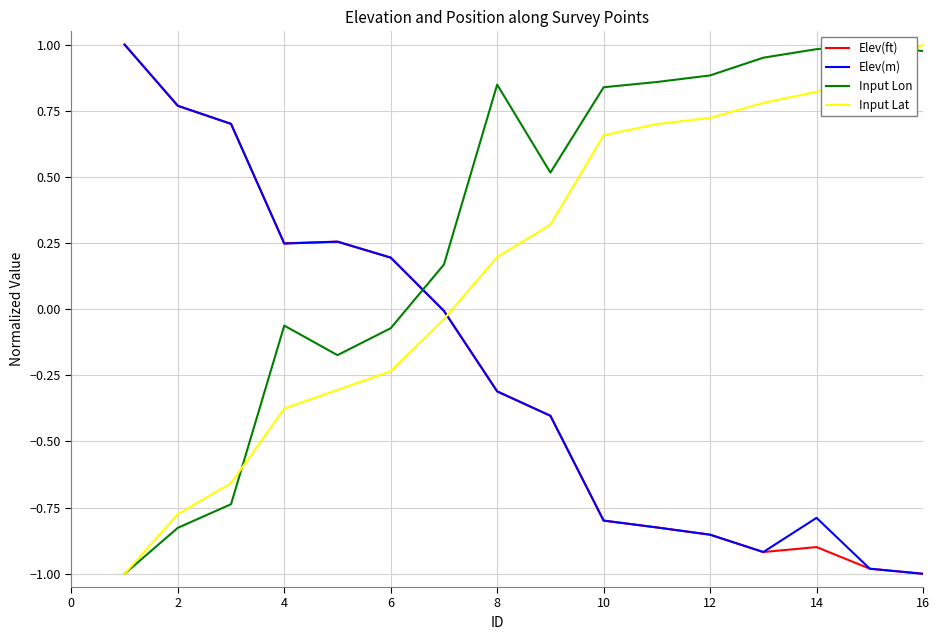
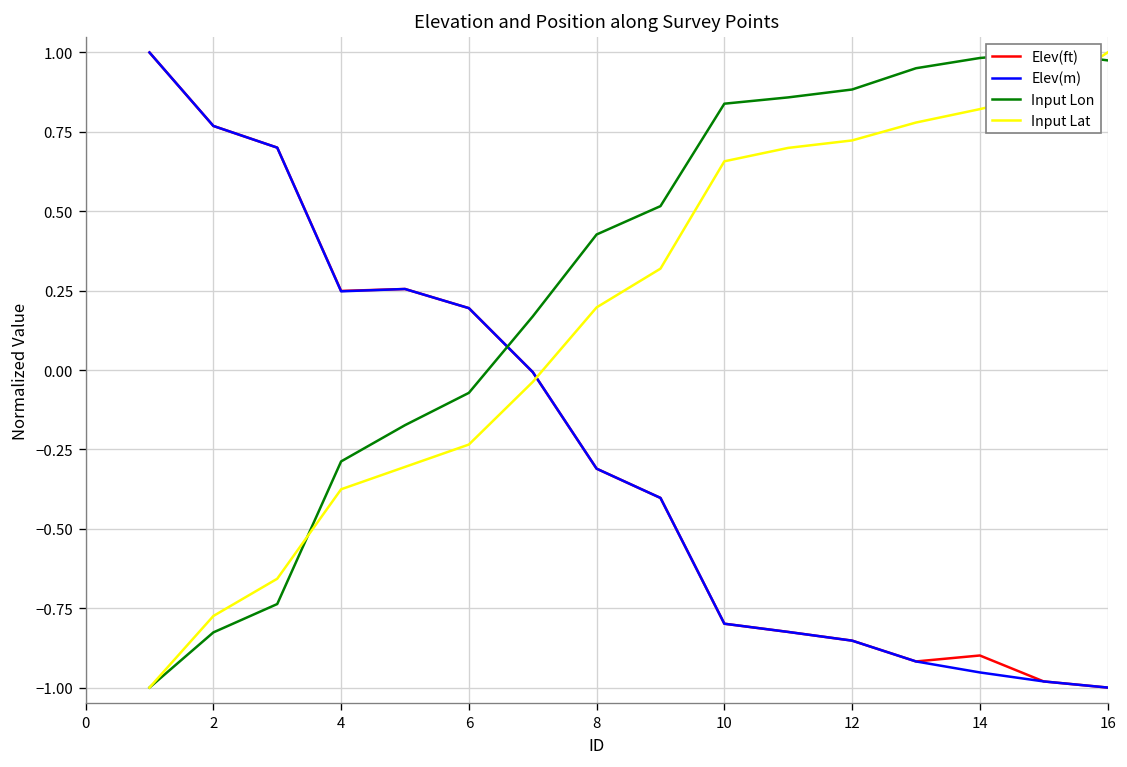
  {
    "Elev(ft)": {
      "14": -0.90
    },
    "Elev(m)": {
-     "14": -0.79
+     "14": -0.95
    },
    "Input Lon": {
      "2": -0.83,
-     "4": -0.06,
+     "4": -0.29,
      "6": -0.07,
-     "8": 0.85,
+     "8": 0.43,
      "10": 0.84,
      "12": 0.88,
      "14": 0.98,
      "16": 0.98
    },
    "Input Lat": {
      "2": -0.77,
      "4": -0.38,
      "6": -0.23,
      "8": 0.20,
      "10": 0.66,
      "12": 0.72,
      "14": 0.82,
      "16": 1.00
    }
  }
